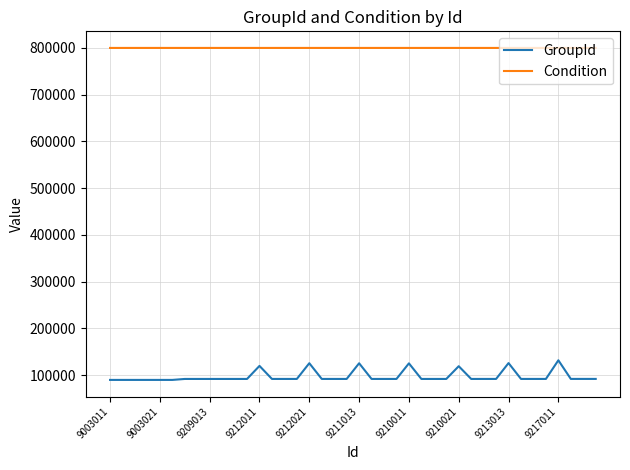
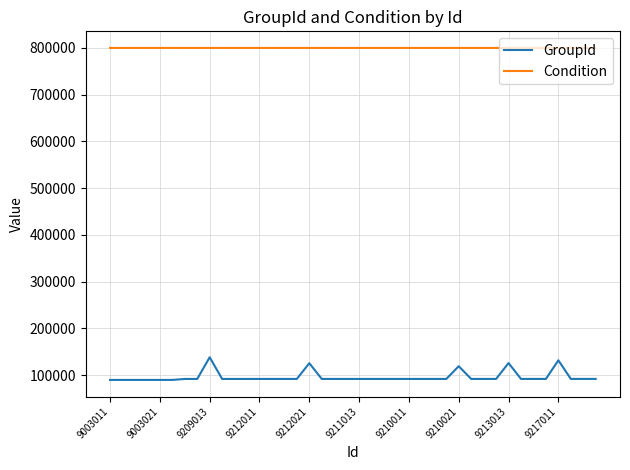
  {
    "GroupId": {
      "9003011": 90000,
      "9003021": 90000,
-     "9209013": 90000,
-     "9212011": 120000,
+     "9209013": 140000,
+     "9212011": 90000,
      "9212021": 130000,
-     "9211013": 130000,
-     "9210011": 130000,
+     "9211013": 90000,
+     "9210011": 90000,
      "9210021": 120000,
      "9213013": 130000,
      "9217011": 130000
    },
    "Condition": {
      "9003011": 800000,
      "9003021": 800000,
      "9209013": 800000,
      "9212011": 800000,
      "9212021": 800000,
      "9211013": 800000,
      "9210011": 800000,
      "9210021": 800000
    }
  }
